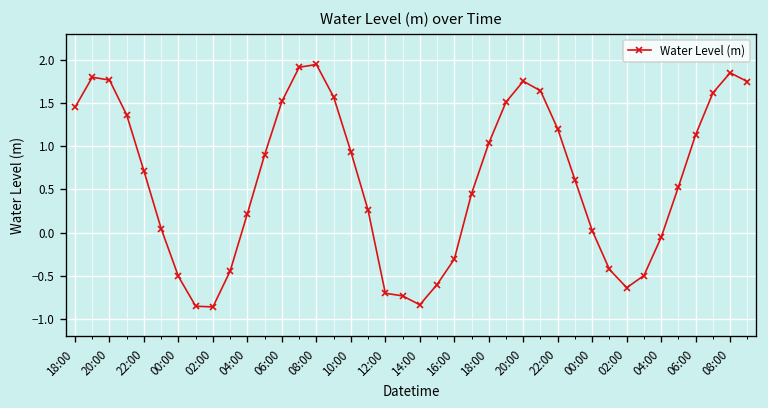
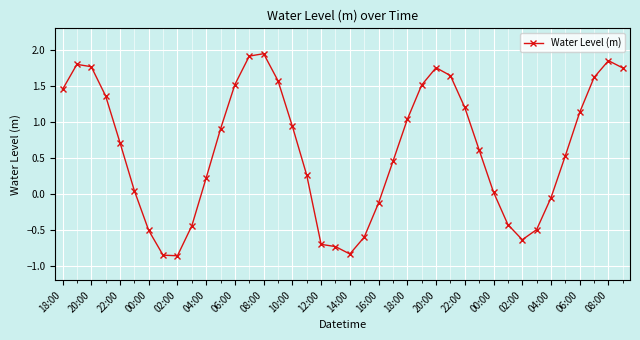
  {
    "10:00": 0.9,
    "12:00": -0.7,
    "14:00": -0.8,
-   "16:00": -0.3
+   "16:00": -0.1
  }
